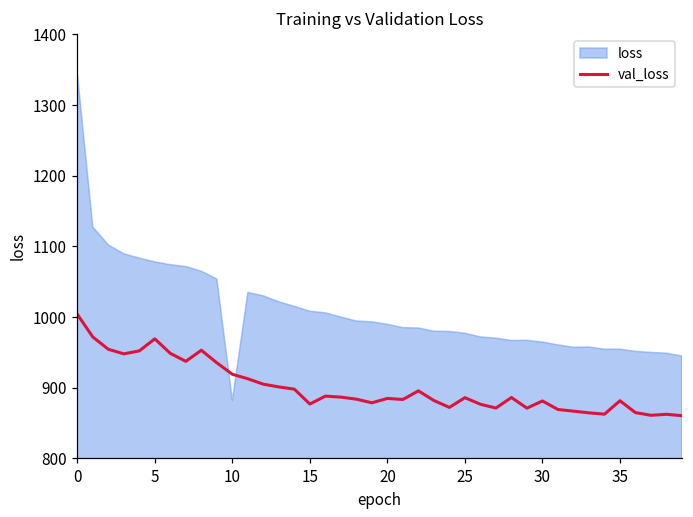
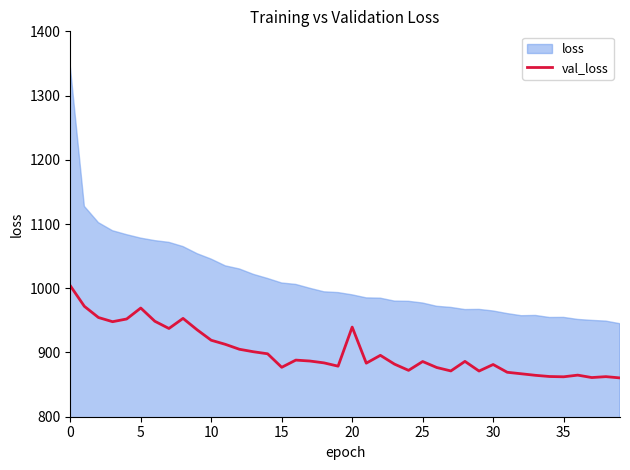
  {
    "val_loss": {
      "0": 1000,
      "5": 970,
      "10": 920,
      "15": 880,
-     "20": 880,
+     "20": 940,
      "25": 890,
      "30": 880,
-     "35": 880
+     "35": 860
    },
    "loss": {
      "0": 1350,
      "5": 1080,
-     "10": 880,
+     "10": 1050,
      "15": 1010,
      "20": 990,
      "25": 980,
      "30": 960,
      "35": 950
    }
  }
